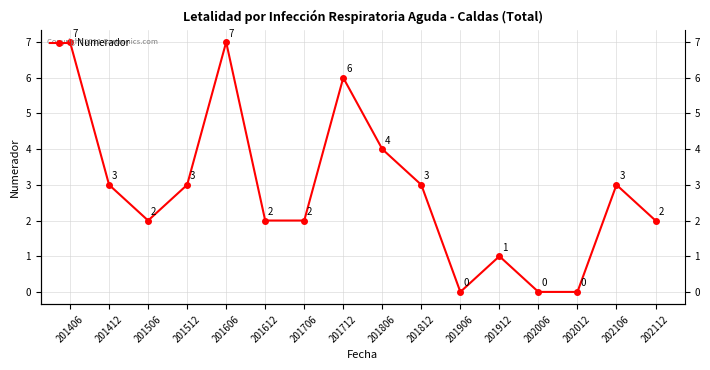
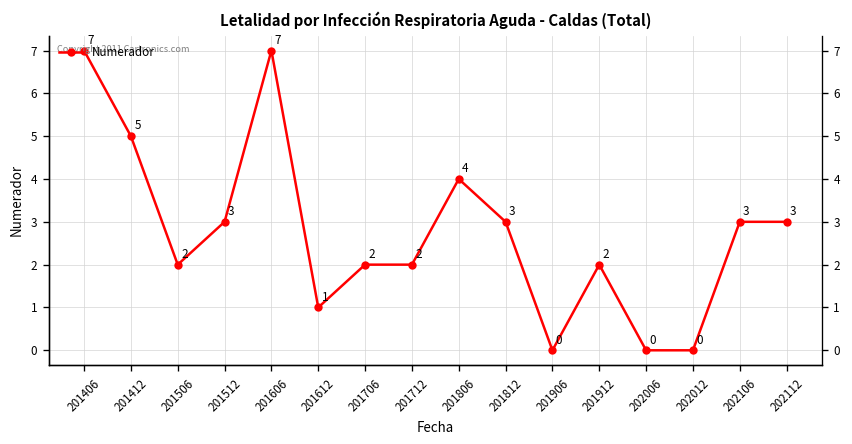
  {
    "201406": 7,
-   "201412": 3,
+   "201412": 5,
    "201506": 2,
    "201512": 3,
    "201606": 7,
-   "201612": 2,
+   "201612": 1,
    "201706": 2,
-   "201712": 6,
+   "201712": 2,
    "201806": 4,
    "201812": 3,
    "201906": 0,
-   "201912": 1,
+   "201912": 2,
    "202006": 0,
    "202012": 0,
    "202106": 3,
-   "202112": 2
+   "202112": 3
  }
